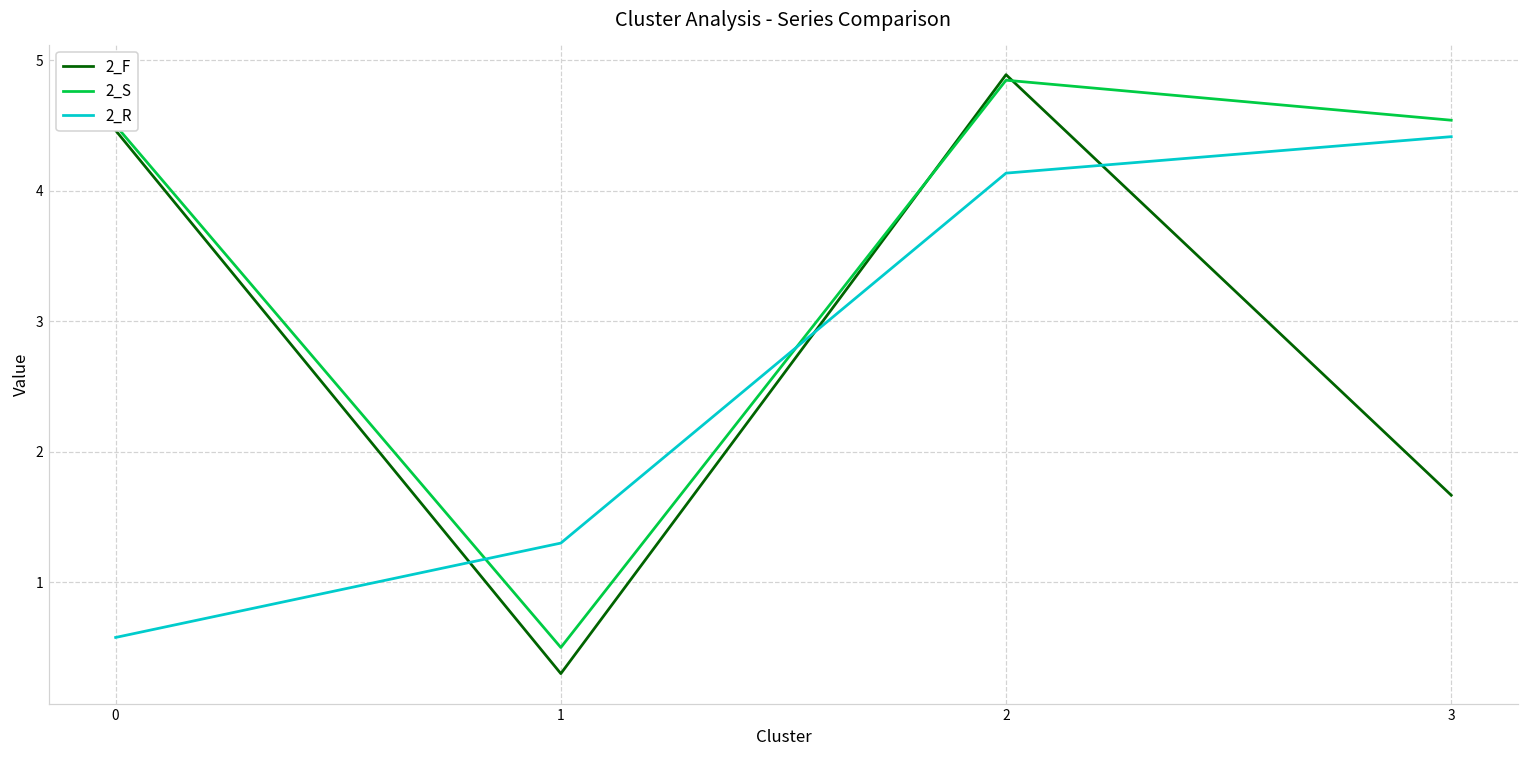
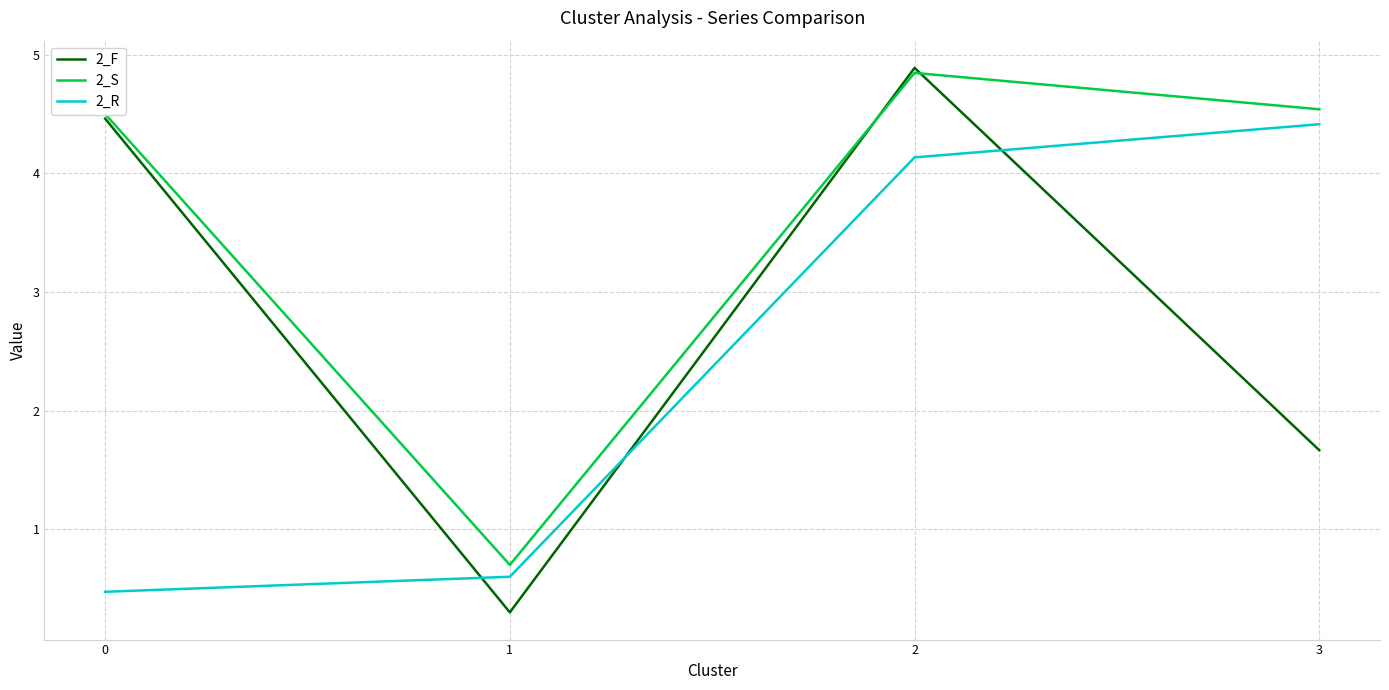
  {
    "2_F": {
      "0": 4.46,
      "1": 0.30,
      "2": 4.89,
      "3": 1.67
    },
    "2_S": {
-     "1": 0.5,
+     "1": 0.7,
      "2": 4.85,
      "3": 4.54
    },
    "2_R": {
-     "0": 0.58,
-     "1": 1.3,
+     "0": 0.47,
+     "1": 0.6,
      "2": 4.13,
      "3": 4.41
    }
  }
